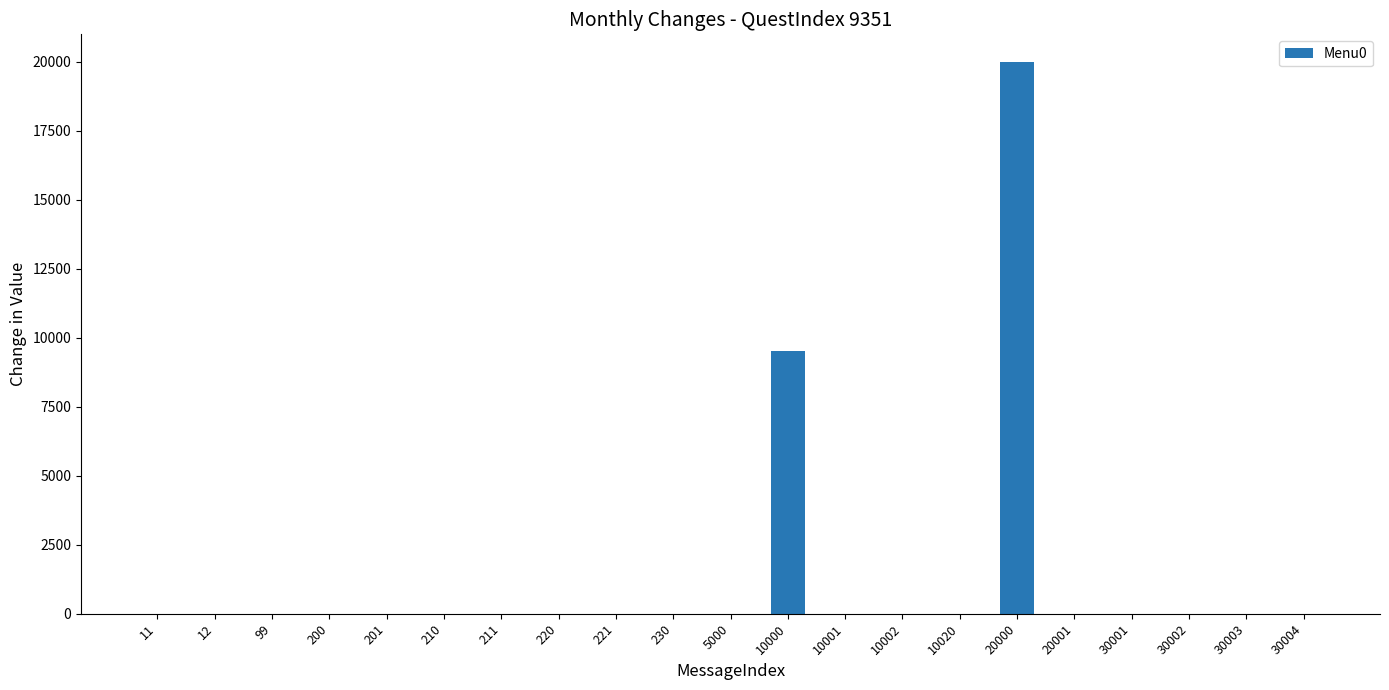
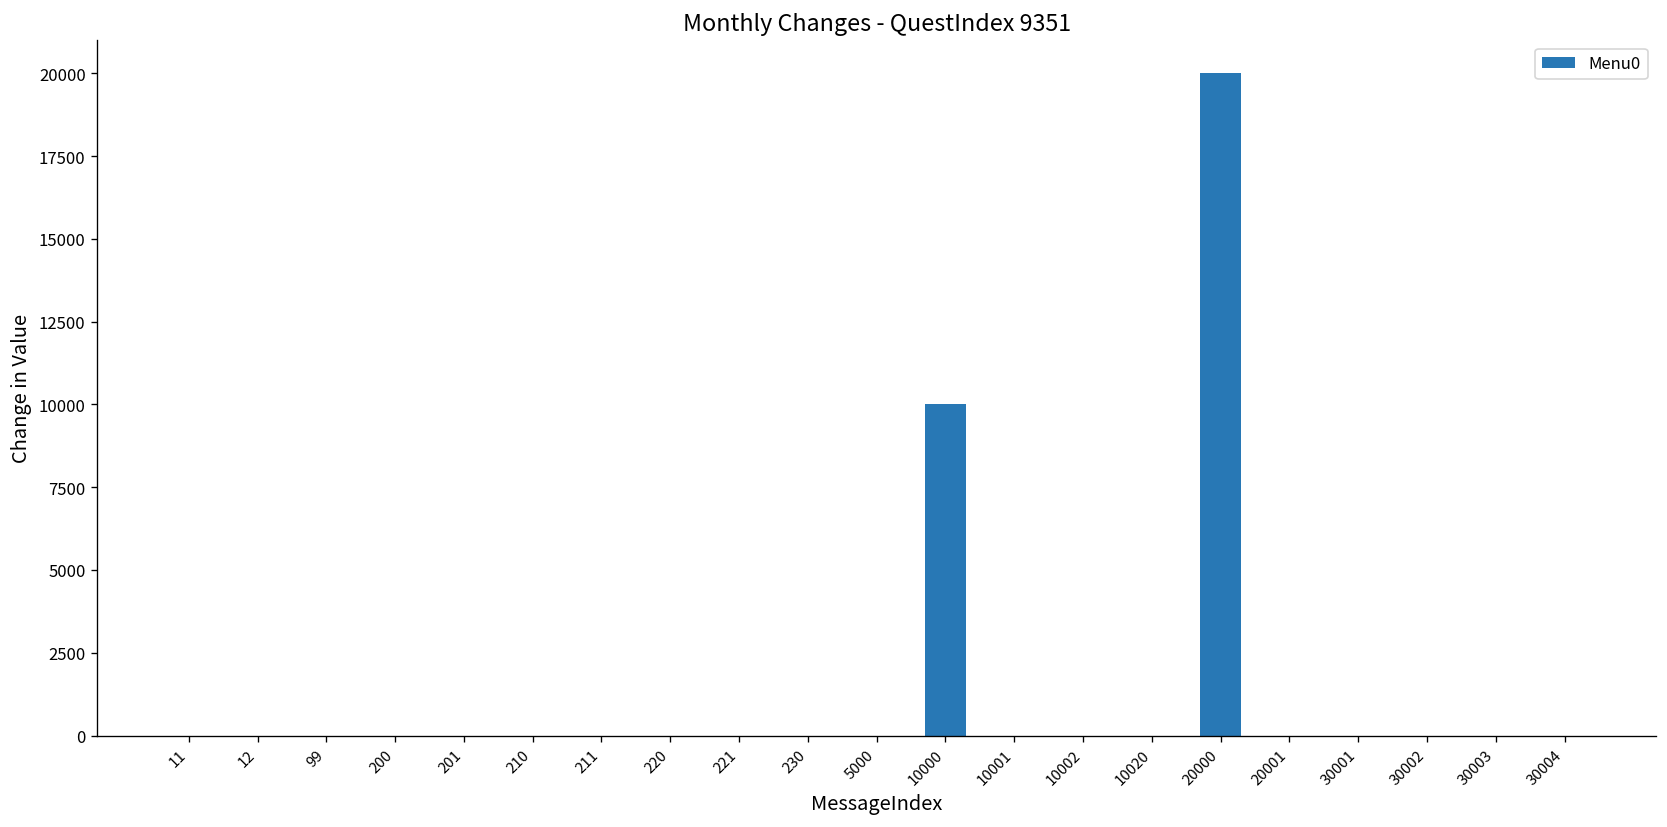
  {
    "11": 0,
    "12": 0,
    "99": 0,
    "200": 0,
    "201": 0,
    "210": 0,
    "211": 0,
    "220": 0,
    "221": 0,
    "230": 0,
    "5000": 0,
-   "10000": 9500,
+   "10000": 10000,
    "10001": 0,
    "10002": 0,
    "10020": 0,
    "20000": 20000,
    "20001": 0,
    "30001": 0,
    "30002": 0,
    "30003": 0,
    "30004": 0
  }
